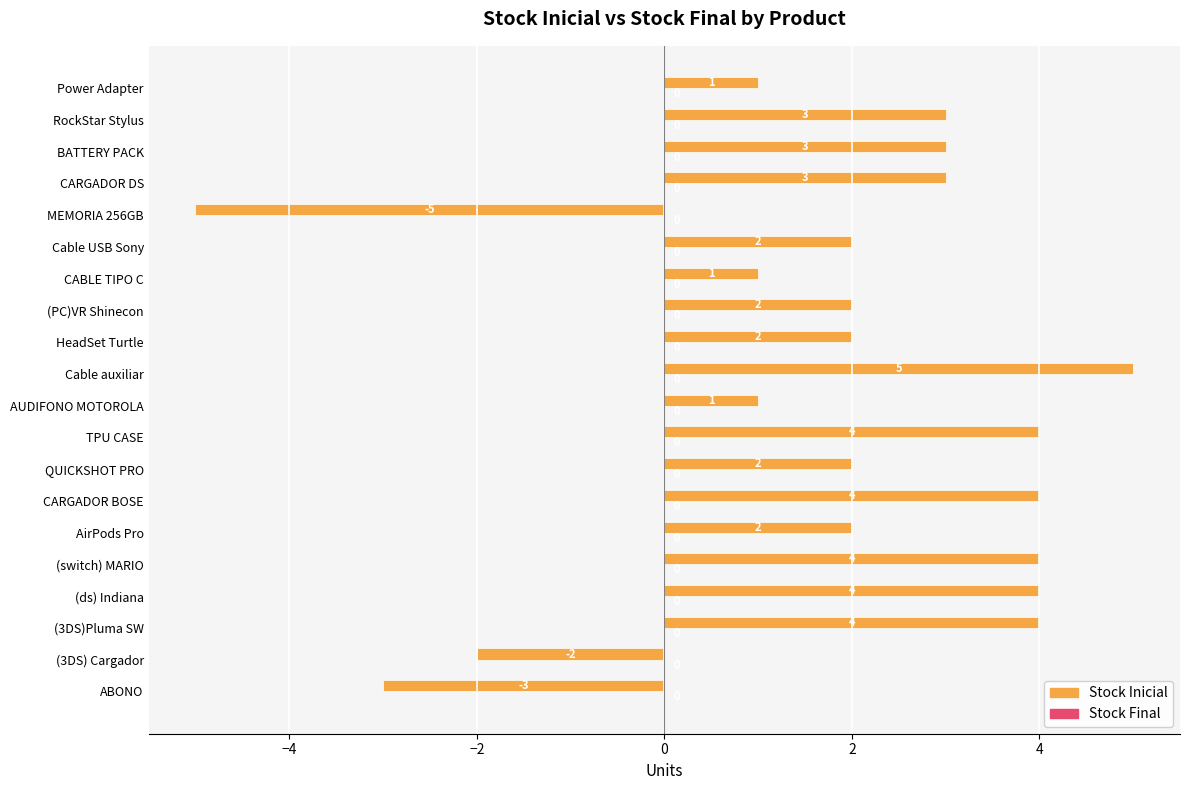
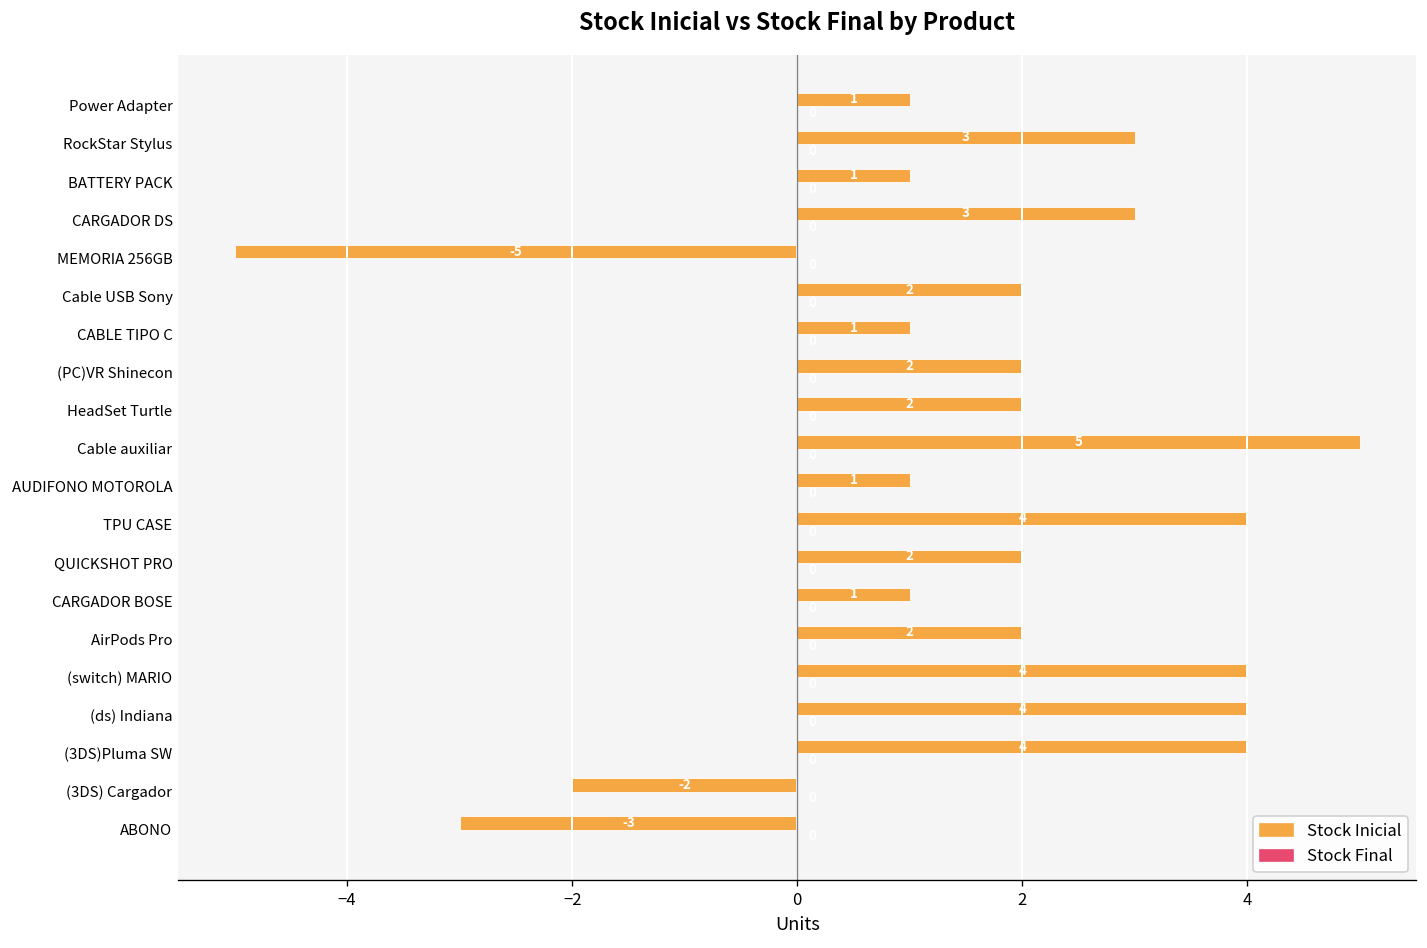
  {
    "Stock Inicial": {
      "Power Adapter": 1,
      "RockStar Stylus": 3,
-     "BATTERY PACK": 3,
+     "BATTERY PACK": 1,
      "CARGADOR DS": 3,
      "MEMORIA 256GB": -5,
      "Cable USB Sony": 2,
      "CABLE TIPO C": 1,
      "(PC)VR Shinecon": 2,
      "HeadSet Turtle": 2,
      "Cable auxiliar": 5,
      "AUDIFONO MOTOROLA": 1,
      "QUICKSHOT PRO": 2,
-     "CARGADOR BOSE": 4,
+     "CARGADOR BOSE": 1,
      "AirPods Pro": 2,
      "(3DS) Cargador": -2,
      "ABONO": -3
    },
    "Stock Final": {
      "Power Adapter": 0,
      "RockStar Stylus": 0,
      "BATTERY PACK": 0,
      "CARGADOR DS": 0,
      "MEMORIA 256GB": 0,
      "Cable USB Sony": 0,
      "CABLE TIPO C": 0,
      "(PC)VR Shinecon": 0,
      "HeadSet Turtle": 0,
      "Cable auxiliar": 0,
      "AUDIFONO MOTOROLA": 0,
      "TPU CASE": 0,
      "QUICKSHOT PRO": 0,
      "CARGADOR BOSE": 0,
      "AirPods Pro": 0,
      "(switch) MARIO": 0,
      "(ds) Indiana": 0,
      "(3DS)Pluma SW": 0,
      "(3DS) Cargador": 0,
      "ABONO": 0
    }
  }
